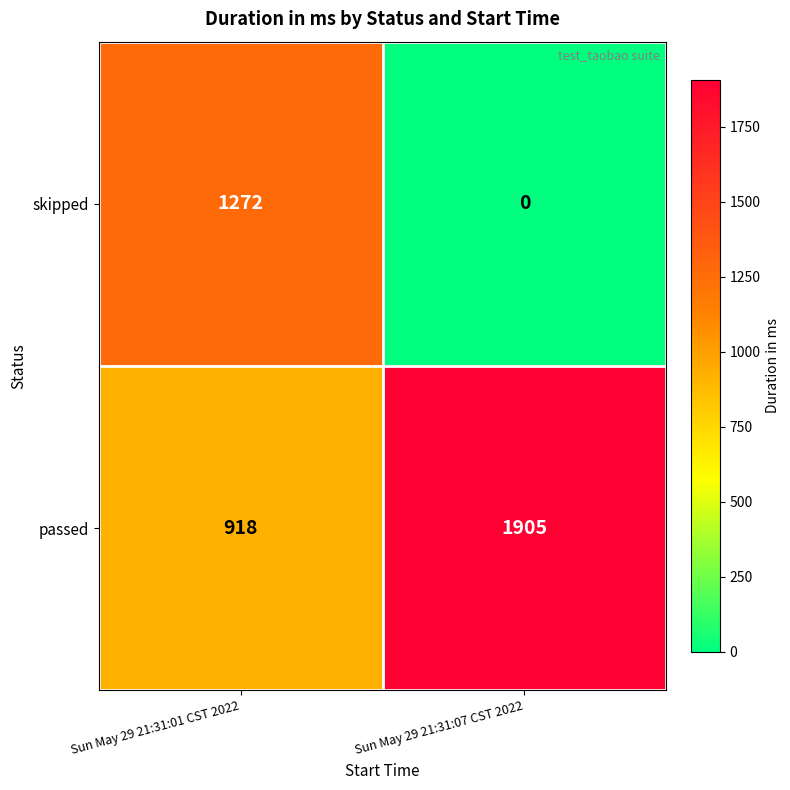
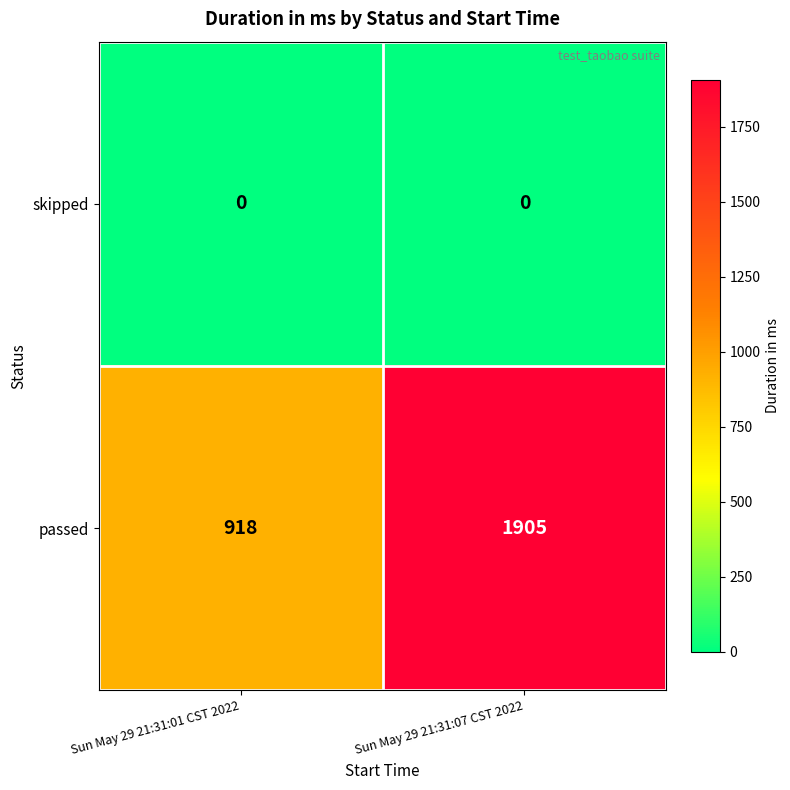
  {
    "skipped": {
-     "Sun May 29 21:31:01 CST 2022": 1272
+     "Sun May 29 21:31:01 CST 2022": 0
    },
    "passed": {
      "Sun May 29 21:31:01 CST 2022": 918,
      "Sun May 29 21:31:07 CST 2022": 1905
    }
  }
